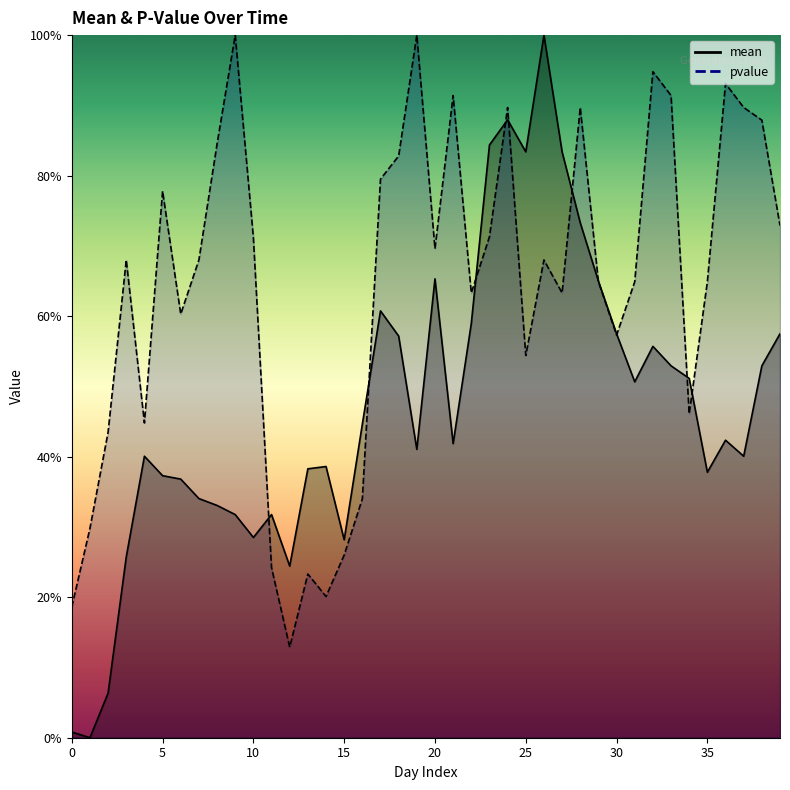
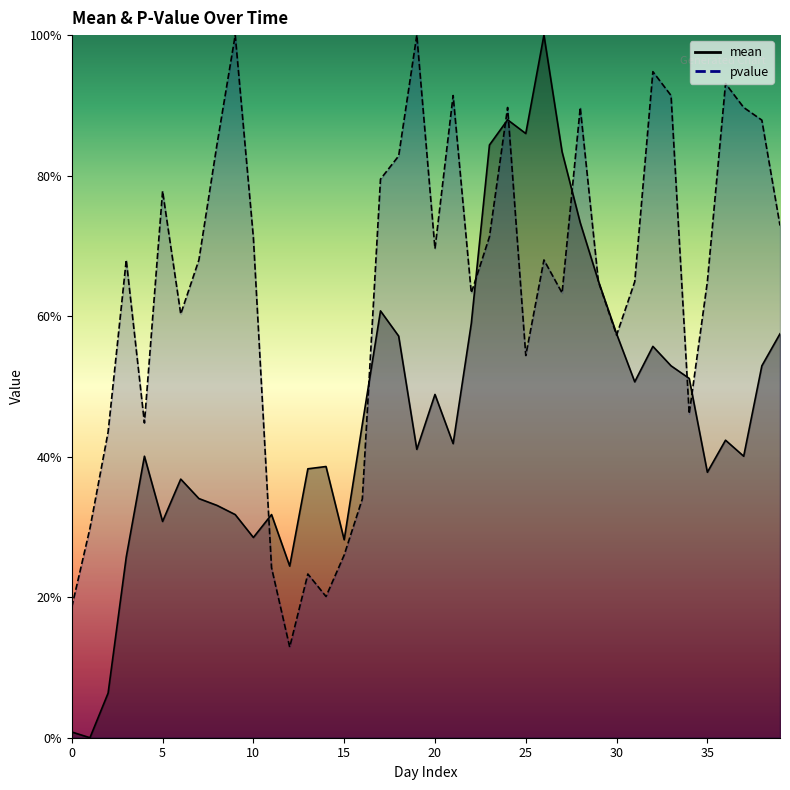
  {
    "mean": {
      "0": "1%",
-     "5": "37%",
+     "5": "31%",
      "10": "29%",
      "15": "28%",
-     "20": "65%",
-     "25": "83%",
+     "20": "49%",
+     "25": "86%",
      "35": "38%"
    },
    "pvalue": {
      "0": "19%",
      "5": "78%",
      "10": "71%",
      "15": "26%",
      "20": "70%",
      "25": "54%",
      "35": "65%"
    }
  }
